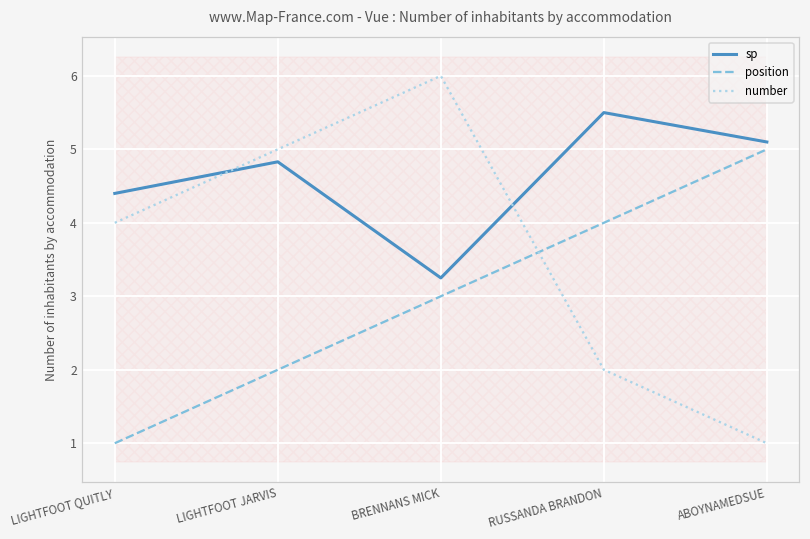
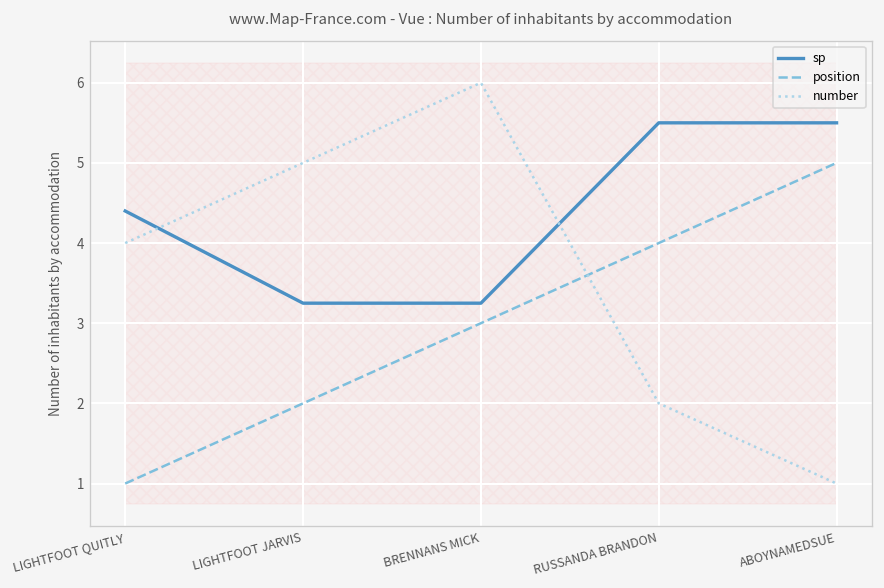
  {
    "sp": {
      "LIGHTFOOT QUITLY": 4.4,
-     "LIGHTFOOT JARVIS": 4.8,
+     "LIGHTFOOT JARVIS": 3.3,
      "BRENNANS MICK": 3.3,
      "RUSSANDA BRANDON": 5.5,
-     "ABOYNAMEDSUE": 5.1
+     "ABOYNAMEDSUE": 5.5
    }
  }
